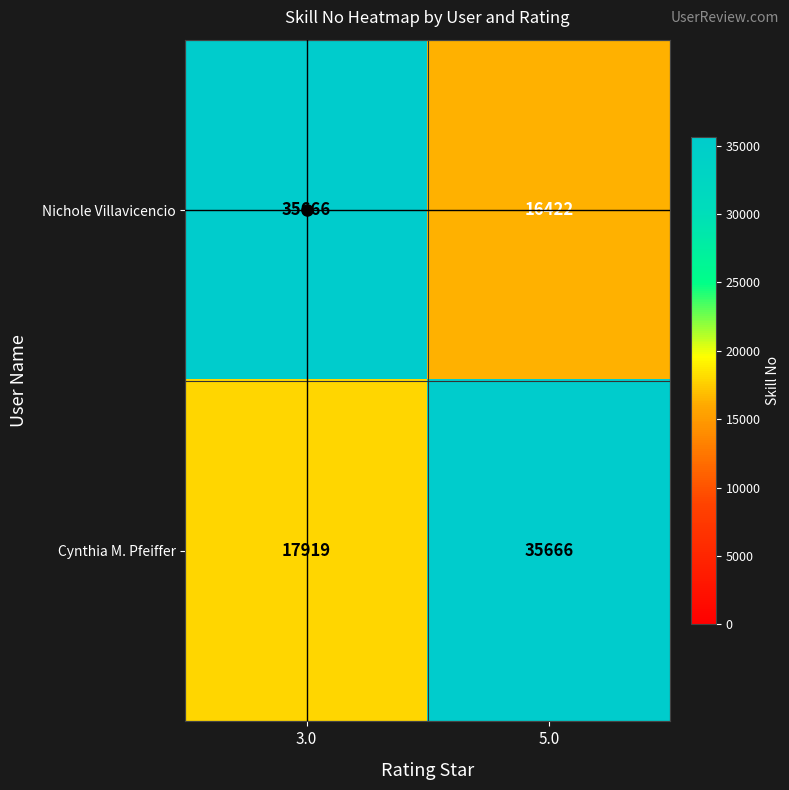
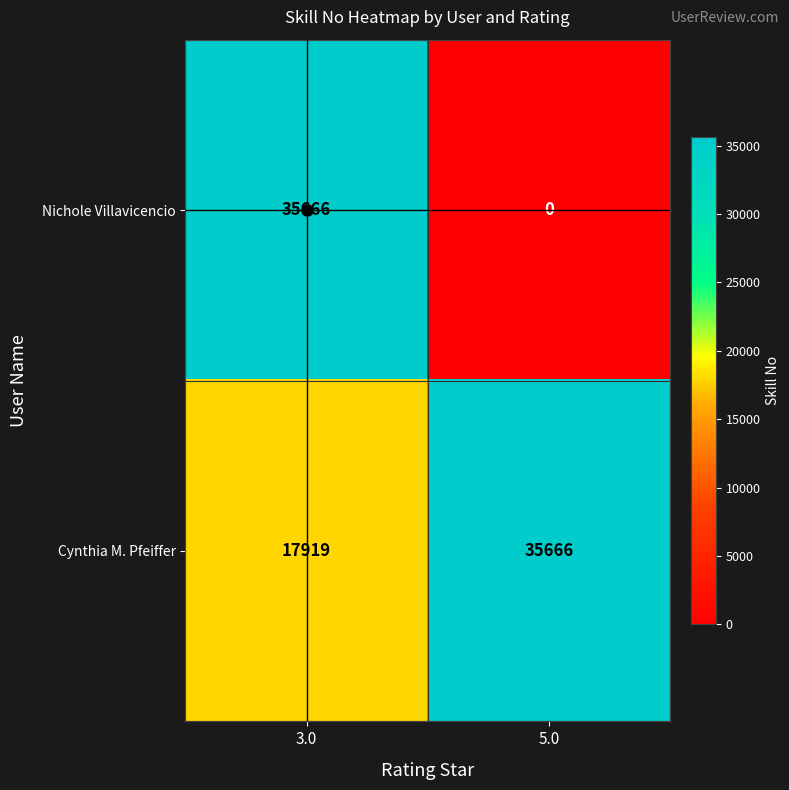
  {
    "Nichole Villavicencio": {
-     "5.0": 16422
+     "5.0": 0
    },
    "Cynthia M. Pfeiffer": {
      "3.0": 17919,
      "5.0": 35666
    }
  }
